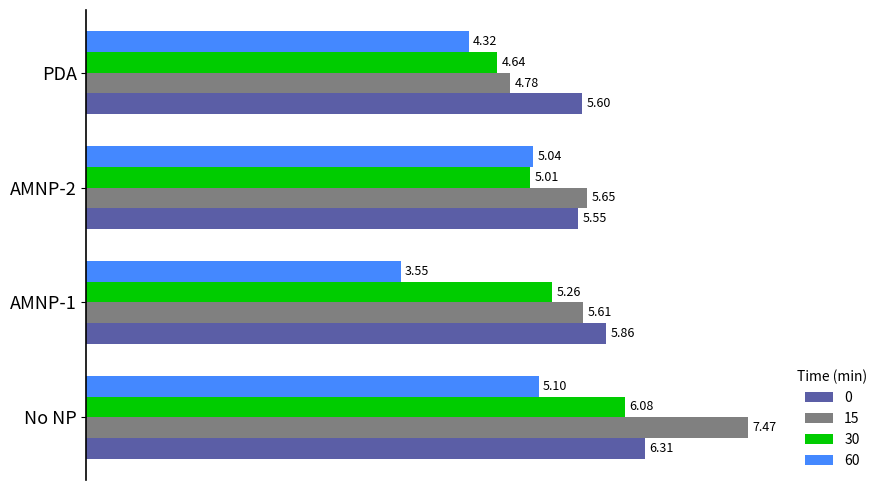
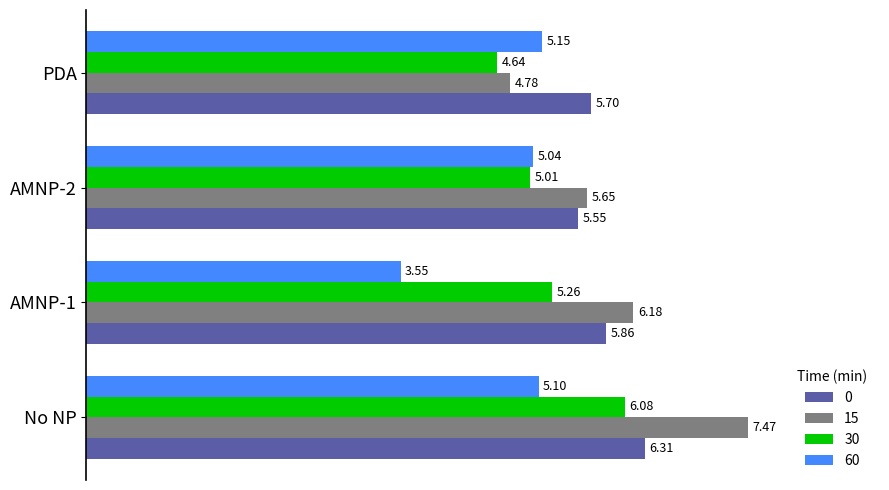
  {
    "0": {
-     "PDA": 5.60,
+     "PDA": 5.70,
      "AMNP-2": 5.55,
      "AMNP-1": 5.86,
      "No NP": 6.31
    },
    "15": {
      "PDA": 4.78,
      "AMNP-2": 5.65,
-     "AMNP-1": 5.61,
+     "AMNP-1": 6.18,
      "No NP": 7.47
    },
    "30": {
      "PDA": 4.64,
      "AMNP-2": 5.01,
      "AMNP-1": 5.26,
      "No NP": 6.08
    },
    "60": {
-     "PDA": 4.32,
+     "PDA": 5.15,
      "AMNP-2": 5.04,
      "AMNP-1": 3.55,
      "No NP": 5.10
    }
  }
